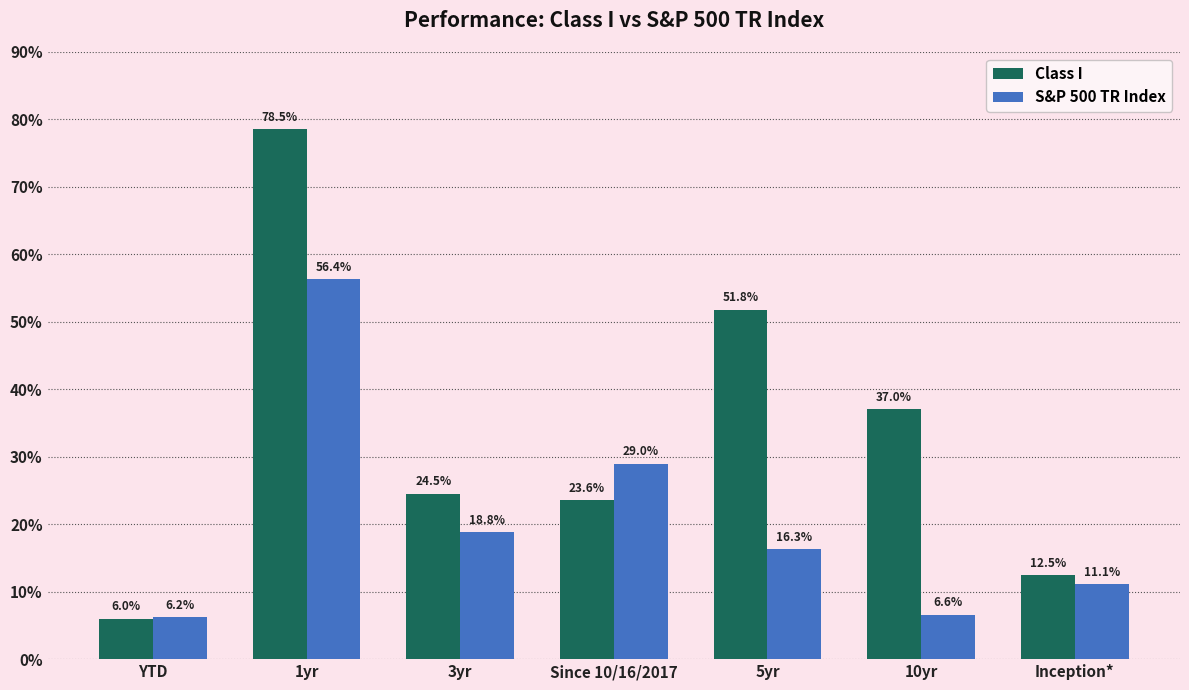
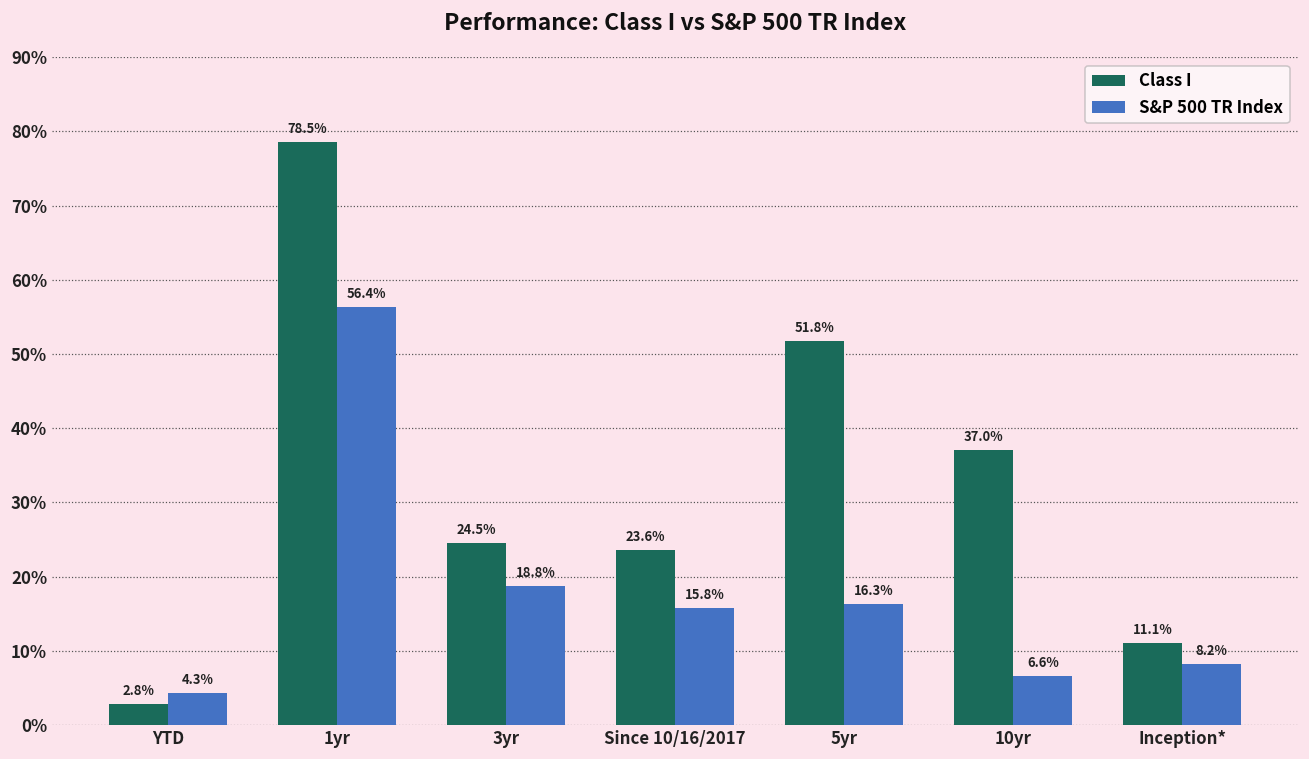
  {
    "Class I": {
-     "YTD": "6.0%",
+     "YTD": "2.8%",
      "1yr": "78.5%",
      "3yr": "24.5%",
      "Since 10/16/2017": "23.6%",
      "5yr": "51.8%",
      "10yr": "37.0%",
-     "Inception*": "12.5%"
+     "Inception*": "11.1%"
    },
    "S&P 500 TR Index": {
-     "YTD": "6.2%",
+     "YTD": "4.3%",
      "1yr": "56.4%",
      "3yr": "18.8%",
-     "Since 10/16/2017": "29.0%",
+     "Since 10/16/2017": "15.8%",
      "5yr": "16.3%",
      "10yr": "6.6%",
-     "Inception*": "11.1%"
+     "Inception*": "8.2%"
    }
  }
